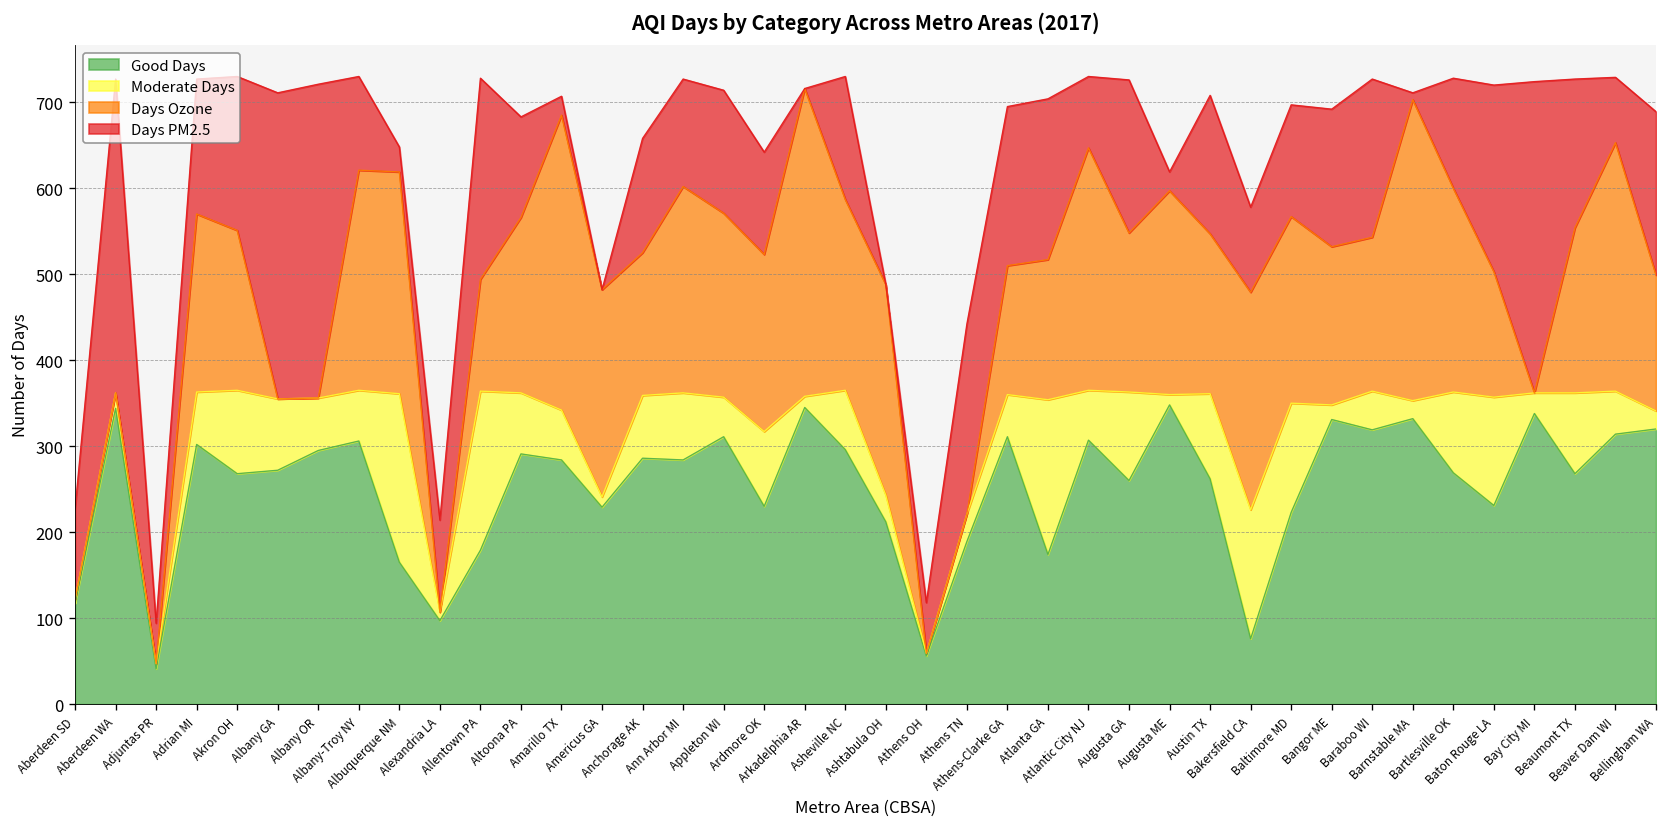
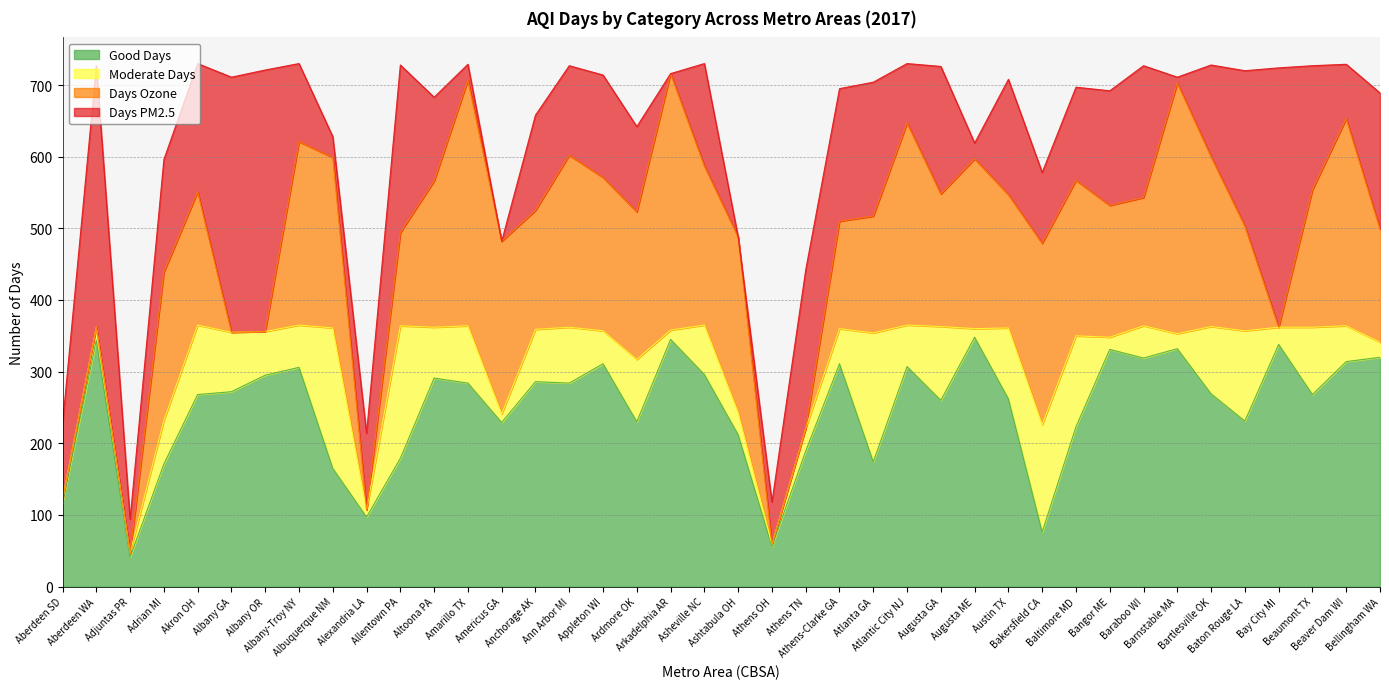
  {
    "Good Days": {
      "Aberdeen SD": 120,
      "Aberdeen WA": 340,
      "Adjuntas PR": 40,
-     "Adrian MI": 300,
+     "Adrian MI": 170,
      "Akron OH": 270,
      "Albany GA": 270,
      "Albany OR": 300,
      "Albany-Troy NY": 310,
      "Albuquerque NM": 170,
      "Alexandria LA": 100,
      "Allentown PA": 180,
      "Altoona PA": 290,
      "Amarillo TX": 280,
      "Americus GA": 230,
      "Anchorage AK": 290,
      "Ann Arbor MI": 280,
      "Appleton WI": 310,
      "Ardmore OK": 230,
      "Arkadelphia AR": 350,
      "Asheville NC": 300,
      "Ashtabula OH": 210,
      "Athens TN": 190,
      "Athens-Clarke GA": 310,
      "Atlanta GA": 170,
      "Atlantic City NJ": 310,
      "Augusta GA": 260,
      "Augusta ME": 350,
      "Austin TX": 260,
      "Bakersfield CA": 80,
      "Baltimore MD": 220,
      "Bangor ME": 330,
      "Baraboo WI": 320,
      "Barnstable MA": 330,
      "Bartlesville OK": 270,
      "Baton Rouge LA": 230,
      "Bay City MI": 340,
      "Beaumont TX": 270,
      "Beaver Dam WI": 310,
      "Bellingham WA": 320
    },
    "Moderate Days": {
      "Adrian MI": 60,
      "Akron OH": 100,
      "Albany-Troy NY": 60,
      "Albuquerque NM": 200,
      "Allentown PA": 190,
      "Altoona PA": 70,
-     "Amarillo TX": 60,
+     "Amarillo TX": 80,
      "Americus GA": 10,
      "Anchorage AK": 70,
      "Ann Arbor MI": 80,
      "Appleton WI": 50,
      "Ardmore OK": 90,
      "Arkadelphia AR": 10,
      "Asheville NC": 70,
      "Ashtabula OH": 30,
      "Athens-Clarke GA": 50,
      "Atlanta GA": 180,
      "Atlantic City NJ": 60,
      "Augusta GA": 100,
      "Augusta ME": 10,
      "Austin TX": 100,
      "Bakersfield CA": 150,
      "Baltimore MD": 130,
      "Bangor ME": 20,
      "Baraboo WI": 50,
      "Barnstable MA": 20,
      "Bartlesville OK": 90,
      "Baton Rouge LA": 130,
      "Beaumont TX": 90,
      "Beaver Dam WI": 50,
      "Bellingham WA": 20
    },
    "Days Ozone": {
      "Adrian MI": 210,
      "Akron OH": 190,
      "Albany-Troy NY": 260,
-     "Albuquerque NM": 260,
+     "Albuquerque NM": 240,
      "Allentown PA": 130,
      "Altoona PA": 200,
      "Amarillo TX": 340,
      "Anchorage AK": 170,
      "Ann Arbor MI": 240,
      "Appleton WI": 210,
      "Ardmore OK": 210,
      "Asheville NC": 220,
      "Athens-Clarke GA": 150,
      "Atlanta GA": 160,
      "Atlantic City NJ": 280,
      "Augusta GA": 190,
      "Augusta ME": 240,
      "Austin TX": 190,
      "Bakersfield CA": 250,
      "Baltimore MD": 220,
      "Bangor ME": 180,
      "Baraboo WI": 180,
      "Barnstable MA": 350,
      "Bartlesville OK": 240,
      "Baton Rouge LA": 150,
      "Beaumont TX": 190,
      "Beaver Dam WI": 290,
      "Bellingham WA": 160
    },
    "Days PM2.5": {
      "Aberdeen SD": 110,
      "Adjuntas PR": 50,
      "Albany GA": 360,
      "Albany OR": 370,
      "Albany-Troy NY": 110,
      "Albuquerque NM": 30,
      "Alexandria LA": 110,
      "Allentown PA": 230,
      "Altoona PA": 120,
      "Amarillo TX": 20,
      "Anchorage AK": 130,
      "Ann Arbor MI": 130,
      "Appleton WI": 140,
      "Ardmore OK": 120,
      "Asheville NC": 140,
      "Athens OH": 60,
      "Athens TN": 220,
      "Athens-Clarke GA": 190,
      "Atlanta GA": 190,
      "Atlantic City NJ": 80,
      "Augusta GA": 180,
      "Augusta ME": 20,
      "Austin TX": 160,
      "Bakersfield CA": 100,
      "Baltimore MD": 130,
      "Bangor ME": 160,
      "Baraboo WI": 180,
      "Barnstable MA": 10,
      "Bartlesville OK": 130,
      "Baton Rouge LA": 220,
      "Bay City MI": 360,
      "Beaumont TX": 170,
      "Beaver Dam WI": 80,
      "Bellingham WA": 190
    }
  }
